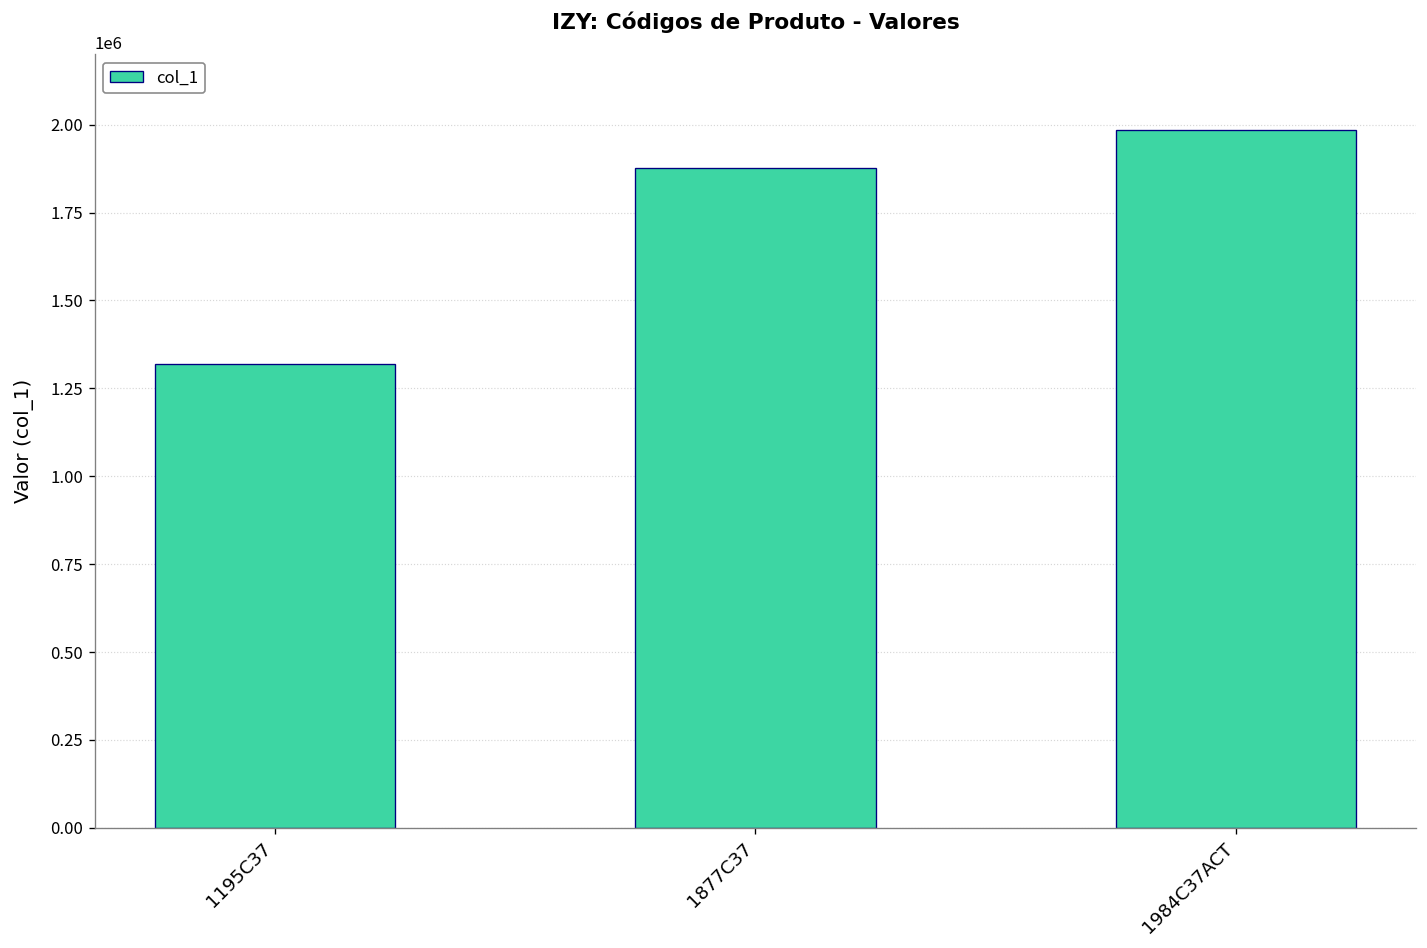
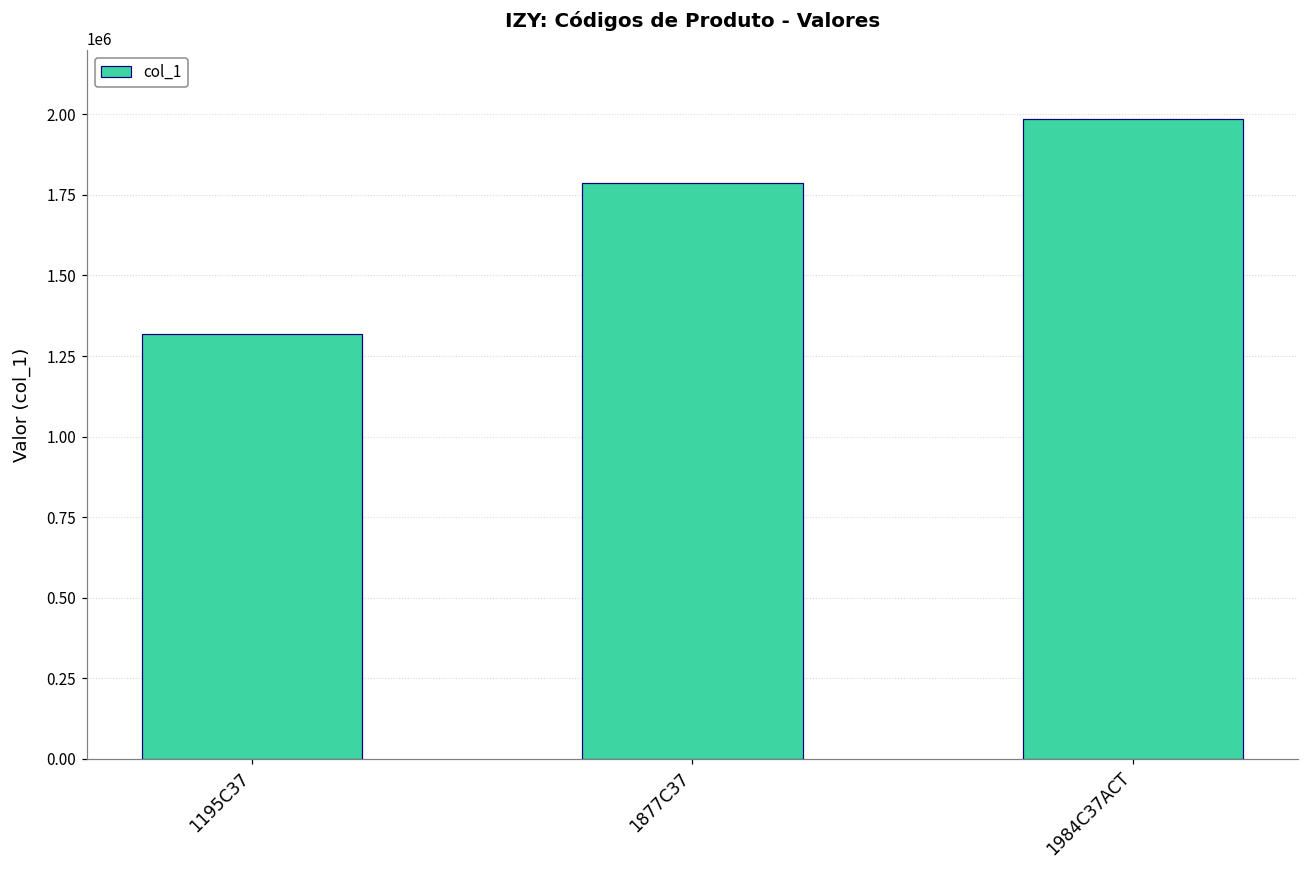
  {
    "1195C37": 1320000,
-   "1877C37": 1880000,
+   "1877C37": 1790000,
    "1984C37ACT": 1980000
  }
